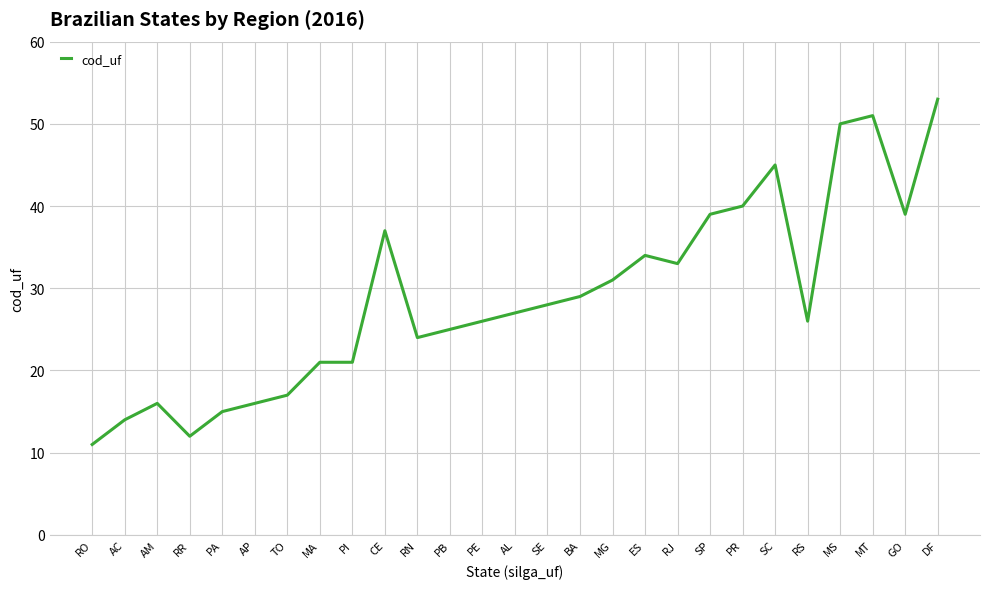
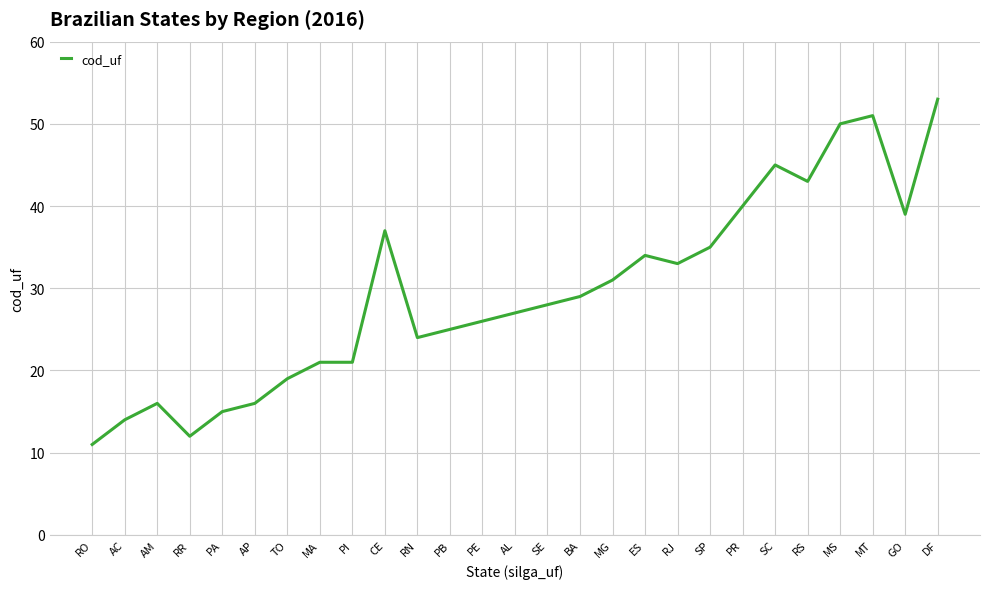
  {
    "RO": 11,
    "AC": 14,
    "AM": 16,
    "RR": 12,
    "PA": 15,
    "AP": 16,
-   "TO": 17,
+   "TO": 19,
    "MA": 21,
    "PI": 21,
    "CE": 37,
    "RN": 24,
    "PB": 25,
    "PE": 26,
    "AL": 27,
    "SE": 28,
    "BA": 29,
    "MG": 31,
    "ES": 34,
    "RJ": 33,
-   "SP": 39,
+   "SP": 35,
    "PR": 40,
    "SC": 45,
-   "RS": 26,
+   "RS": 43,
    "MS": 50,
    "MT": 51,
    "GO": 39,
    "DF": 53
  }
